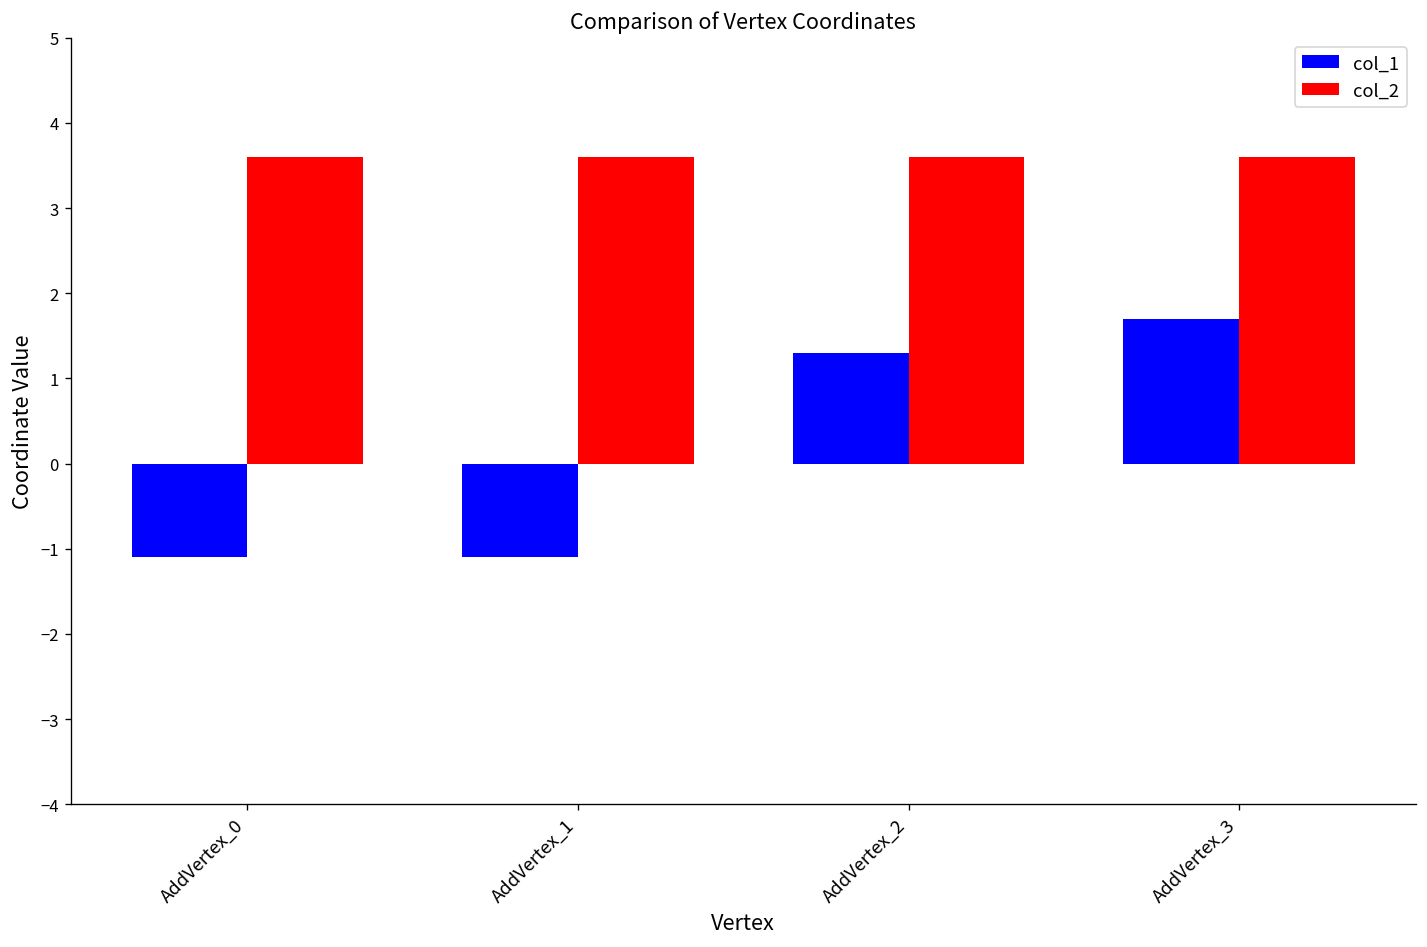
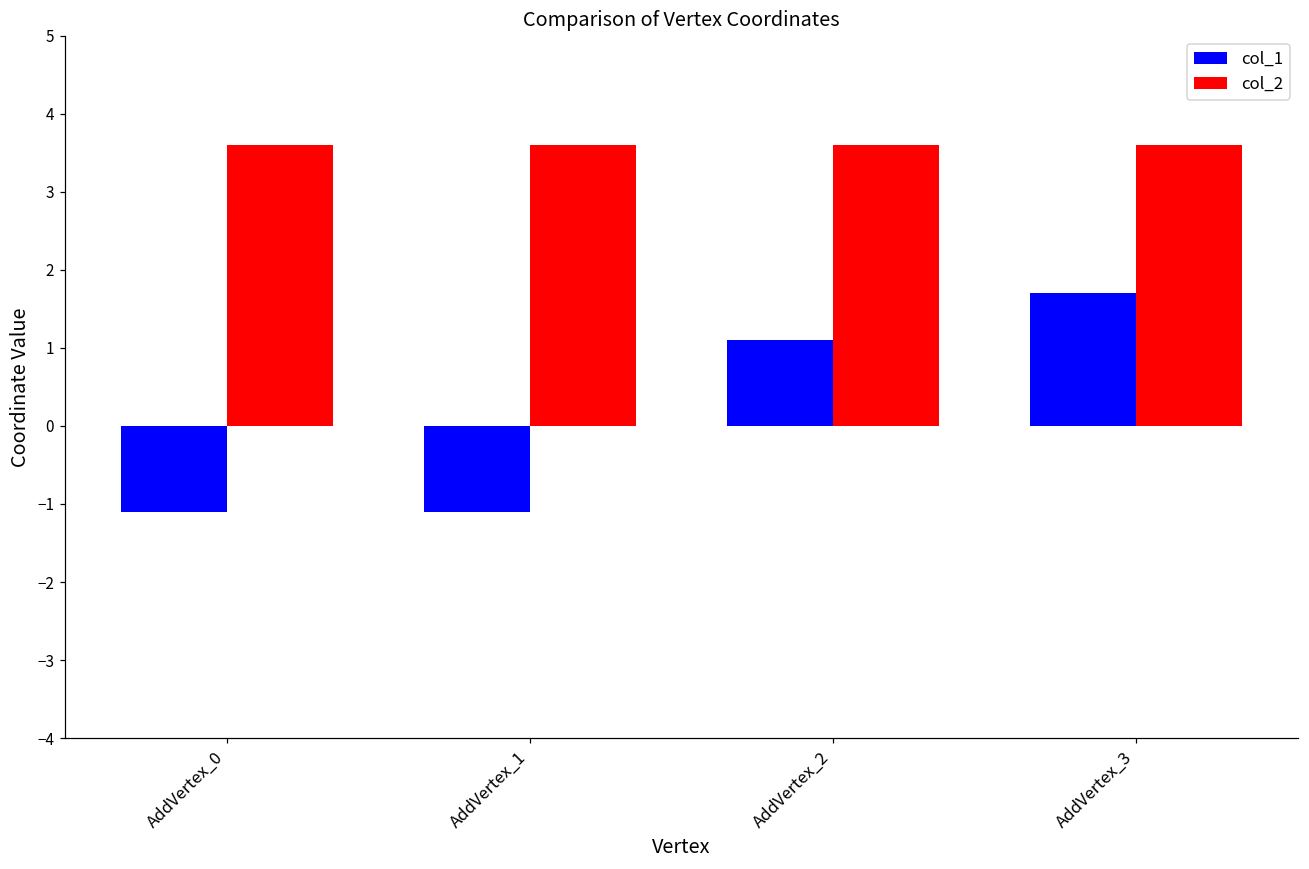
  {
    "col_1": {
      "AddVertex_0": -1.1,
      "AddVertex_1": -1.1,
-     "AddVertex_2": 1.3,
+     "AddVertex_2": 1.1,
      "AddVertex_3": 1.7
    },
    "col_2": {
      "AddVertex_0": 3.6,
      "AddVertex_1": 3.6,
      "AddVertex_2": 3.6,
      "AddVertex_3": 3.6
    }
  }
